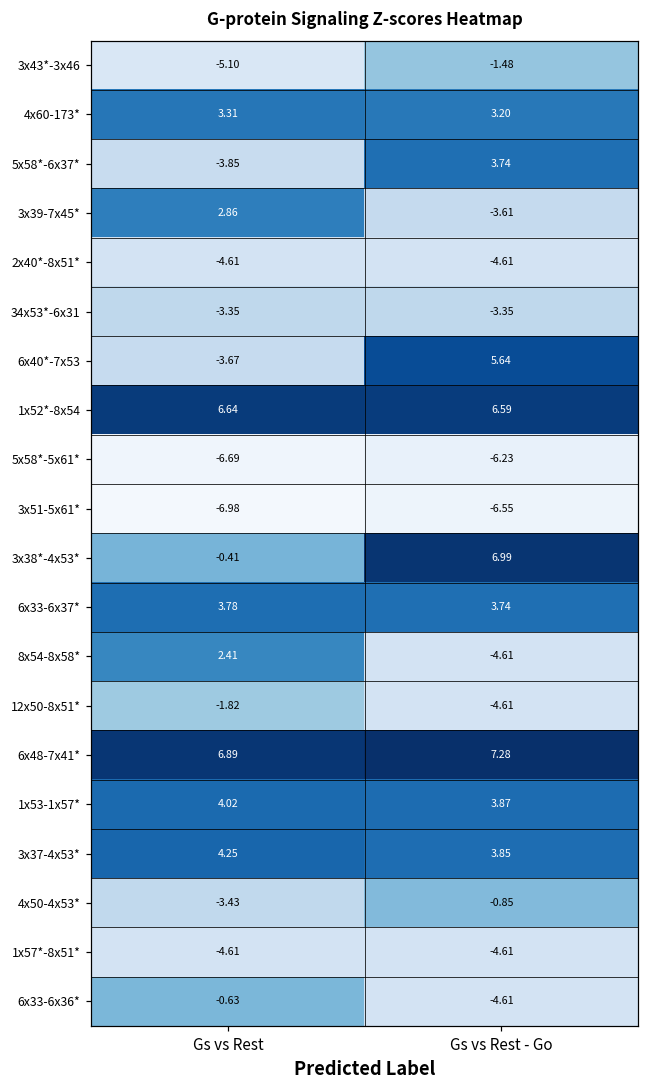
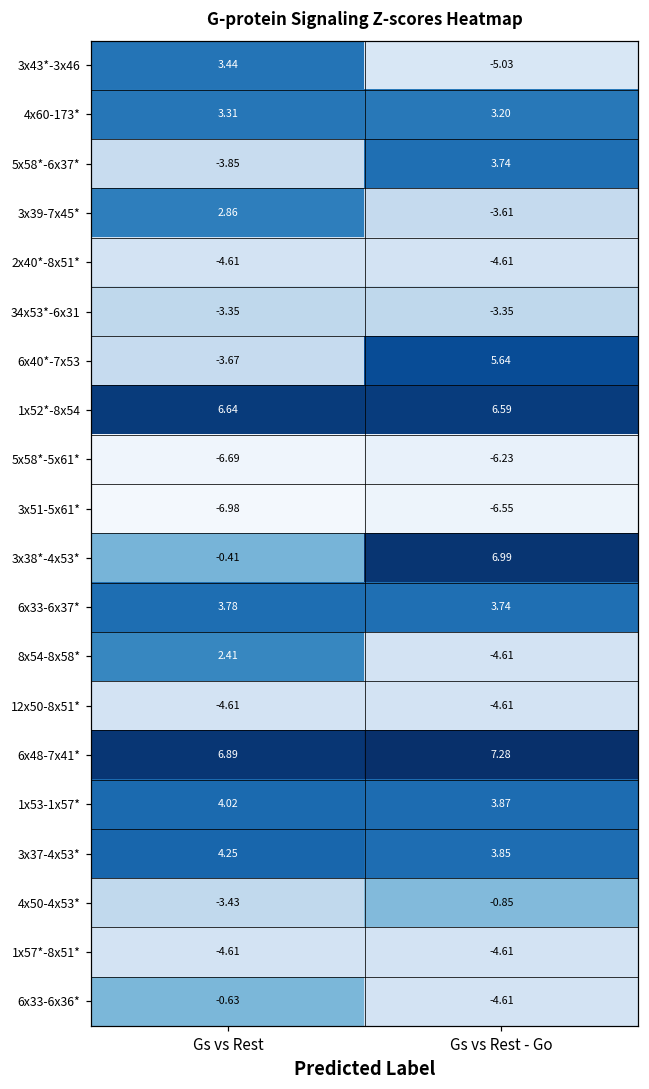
  {
    "3x43*-3x46": {
-     "Gs vs Rest": -5.10,
-     "Gs vs Rest - Go": -1.48
+     "Gs vs Rest": 3.44,
+     "Gs vs Rest - Go": -5.03
    },
    "4x60-173*": {
      "Gs vs Rest": 3.31,
      "Gs vs Rest - Go": 3.20
    },
    "5x58*-6x37*": {
      "Gs vs Rest": -3.85,
      "Gs vs Rest - Go": 3.74
    },
    "3x39-7x45*": {
      "Gs vs Rest": 2.86,
      "Gs vs Rest - Go": -3.61
    },
    "2x40*-8x51*": {
      "Gs vs Rest": -4.61,
      "Gs vs Rest - Go": -4.61
    },
    "34x53*-6x31": {
      "Gs vs Rest": -3.35,
      "Gs vs Rest - Go": -3.35
    },
    "6x40*-7x53": {
      "Gs vs Rest": -3.67,
      "Gs vs Rest - Go": 5.64
    },
    "1x52*-8x54": {
      "Gs vs Rest": 6.64,
      "Gs vs Rest - Go": 6.59
    },
    "5x58*-5x61*": {
      "Gs vs Rest": -6.69,
      "Gs vs Rest - Go": -6.23
    },
    "3x51-5x61*": {
      "Gs vs Rest": -6.98,
      "Gs vs Rest - Go": -6.55
    },
    "3x38*-4x53*": {
      "Gs vs Rest": -0.41,
      "Gs vs Rest - Go": 6.99
    },
    "6x33-6x37*": {
      "Gs vs Rest": 3.78,
      "Gs vs Rest - Go": 3.74
    },
    "8x54-8x58*": {
      "Gs vs Rest": 2.41,
      "Gs vs Rest - Go": -4.61
    },
    "12x50-8x51*": {
-     "Gs vs Rest": -1.82,
+     "Gs vs Rest": -4.61,
      "Gs vs Rest - Go": -4.61
    },
    "6x48-7x41*": {
      "Gs vs Rest": 6.89,
      "Gs vs Rest - Go": 7.28
    },
    "1x53-1x57*": {
      "Gs vs Rest": 4.02,
      "Gs vs Rest - Go": 3.87
    },
    "3x37-4x53*": {
      "Gs vs Rest": 4.25,
      "Gs vs Rest - Go": 3.85
    },
    "4x50-4x53*": {
      "Gs vs Rest": -3.43,
      "Gs vs Rest - Go": -0.85
    },
    "1x57*-8x51*": {
      "Gs vs Rest": -4.61,
      "Gs vs Rest - Go": -4.61
    },
    "6x33-6x36*": {
      "Gs vs Rest": -0.63,
      "Gs vs Rest - Go": -4.61
    }
  }
